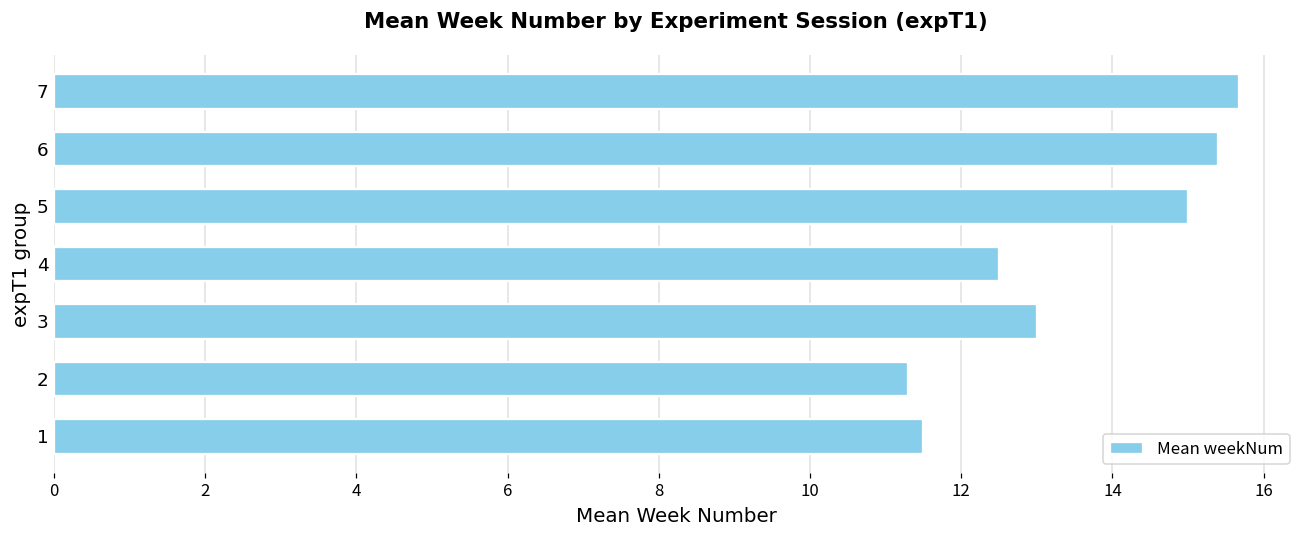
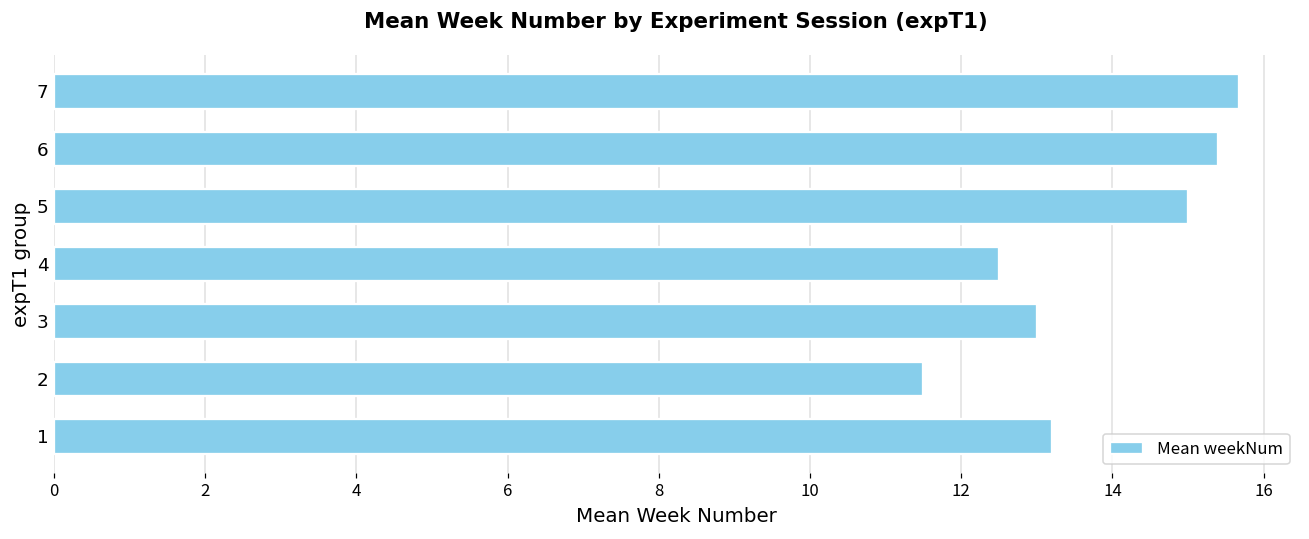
  {
    "7": 15.7,
    "6": 15.4,
    "5": 15.0,
    "4": 12.5,
    "3": 13.0,
-   "2": 11.3,
-   "1": 11.5
+   "2": 11.5,
+   "1": 13.2
  }
